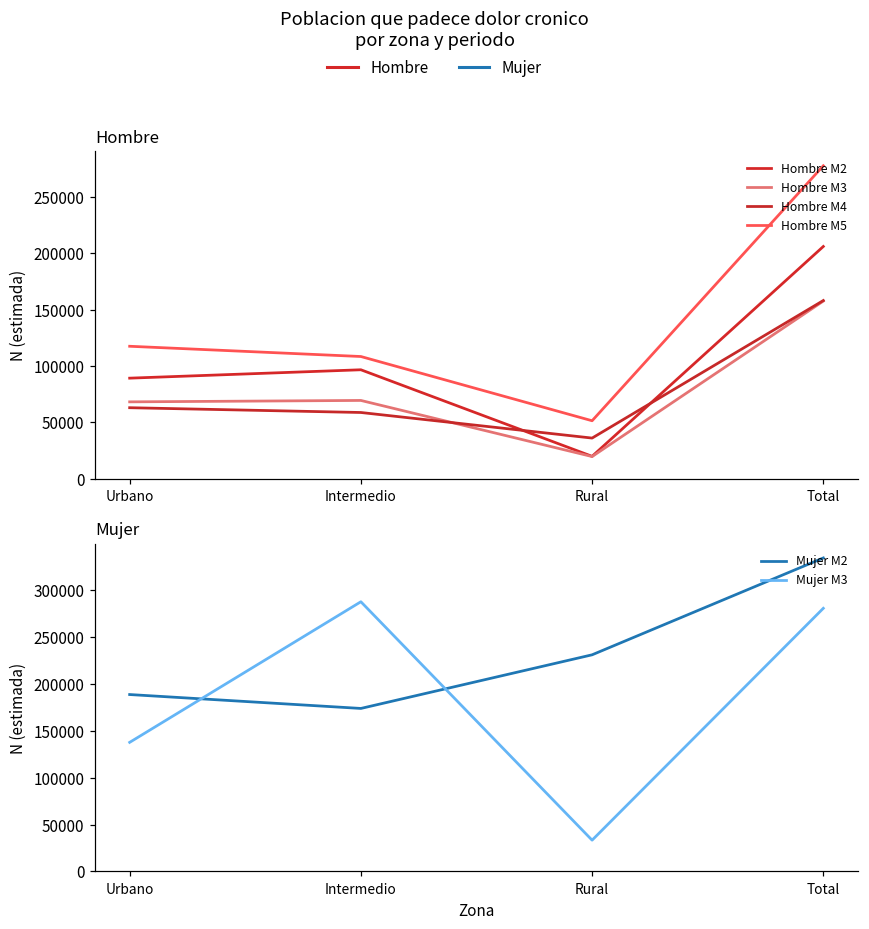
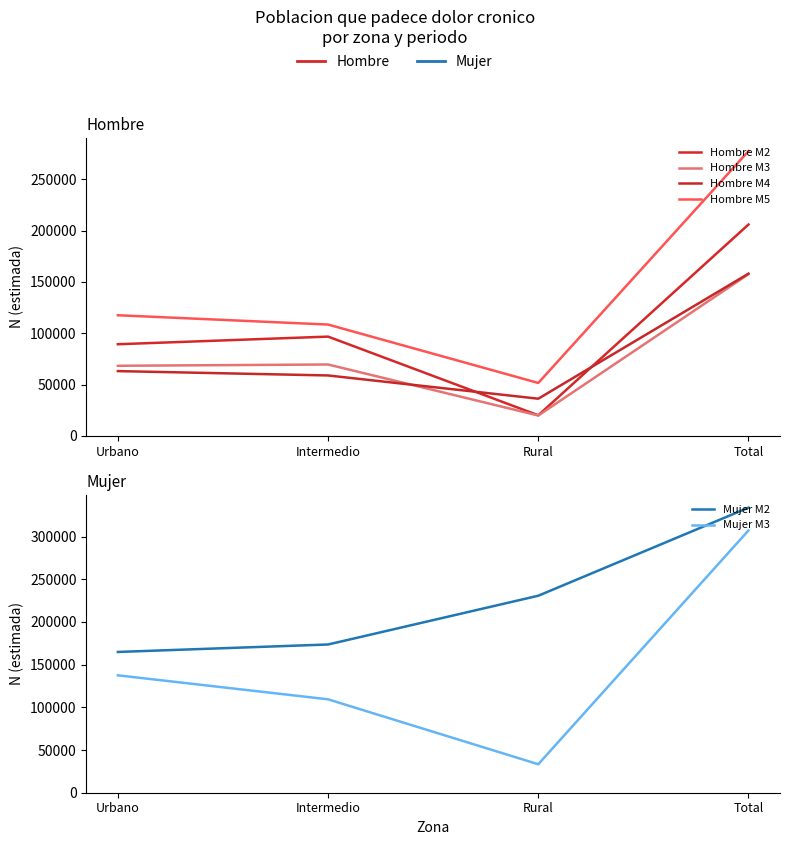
  {
    "Mujer": {
      "Mujer M2": {
-       "Urbano": 190000,
+       "Urbano": 160000,
        "Intermedio": 170000,
        "Rural": 230000,
        "Total": 330000
      },
      "Mujer M3": {
        "Urbano": 140000,
-       "Intermedio": 290000,
+       "Intermedio": 110000,
        "Rural": 30000,
-       "Total": 280000
+       "Total": 310000
      }
    }
  }
